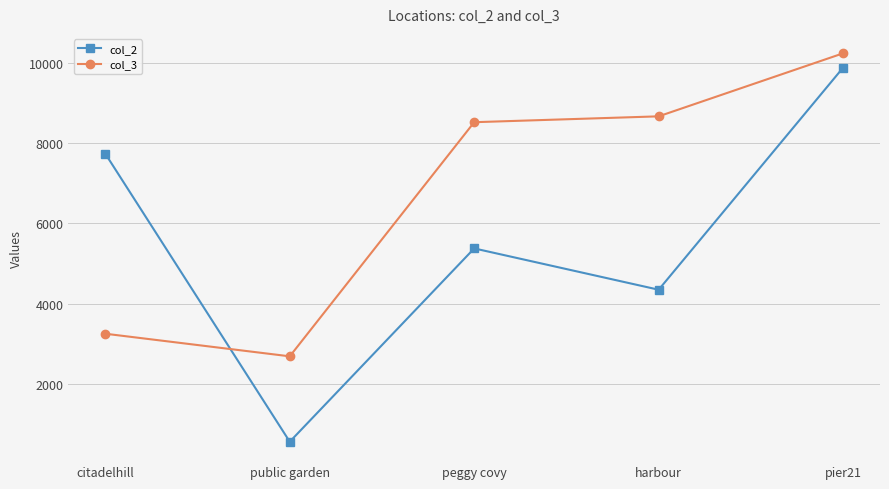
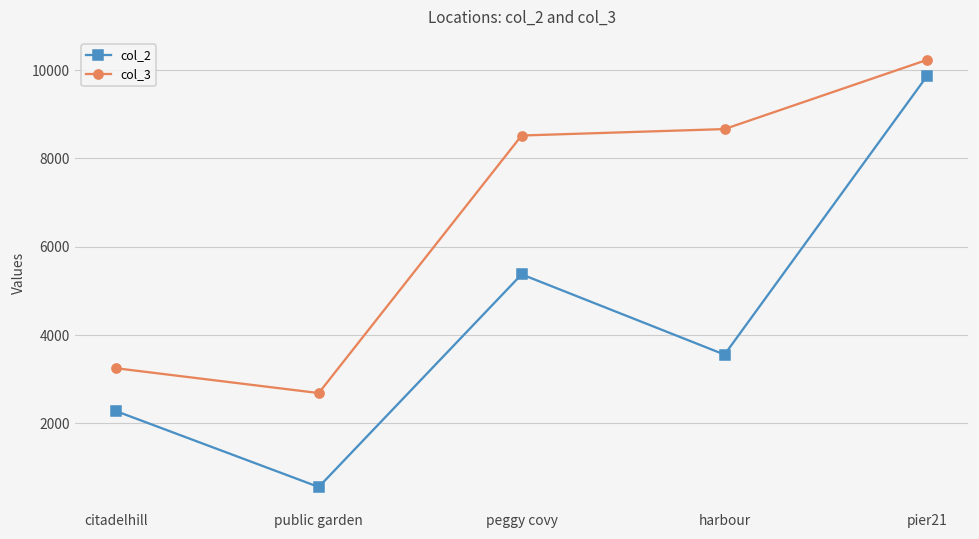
  {
    "col_2": {
-     "citadelhill": 7700,
+     "citadelhill": 2300,
      "public garden": 600,
      "peggy covy": 5400,
-     "harbour": 4300,
+     "harbour": 3600,
      "pier21": 9900
    },
    "col_3": {
      "citadelhill": 3200,
      "public garden": 2700,
      "peggy covy": 8500,
      "harbour": 8700,
      "pier21": 10200
    }
  }
